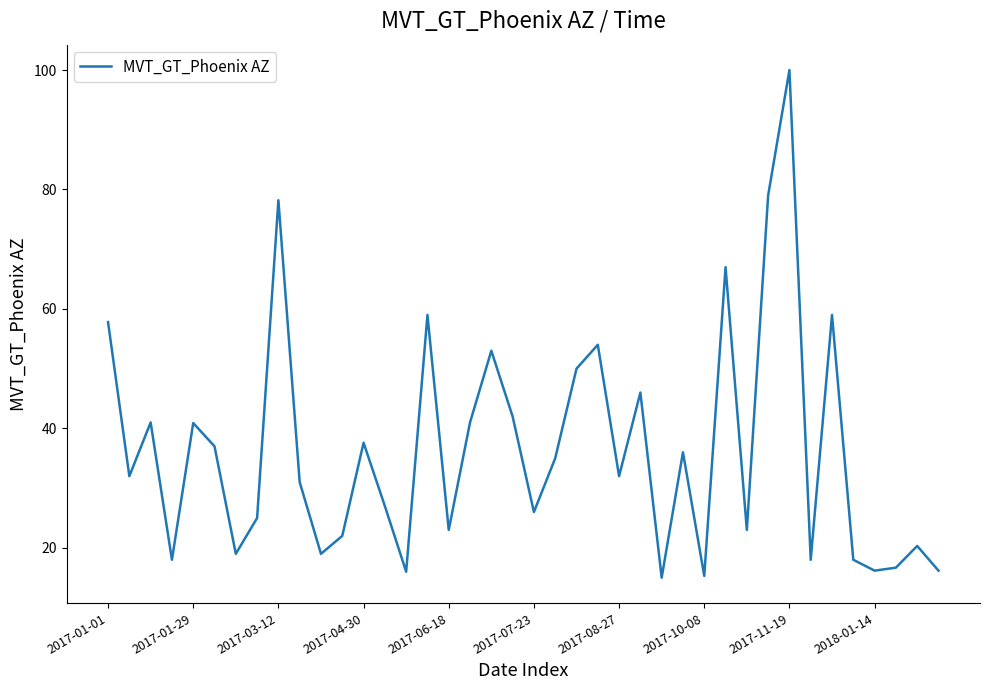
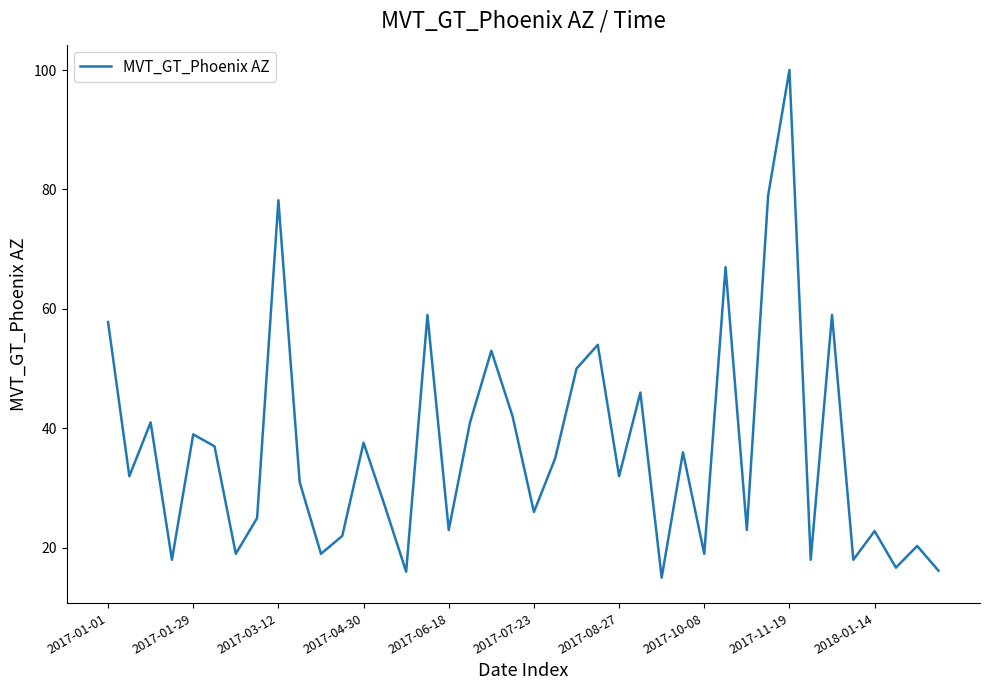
  {
    "2017-01-01": 58,
-   "2017-01-29": 41,
+   "2017-01-29": 39,
    "2017-03-12": 78,
    "2017-04-30": 38,
    "2017-06-18": 23,
    "2017-07-23": 26,
    "2017-08-27": 32,
-   "2017-10-08": 15,
+   "2017-10-08": 19,
    "2017-11-19": 100,
-   "2018-01-14": 16
+   "2018-01-14": 23
  }
